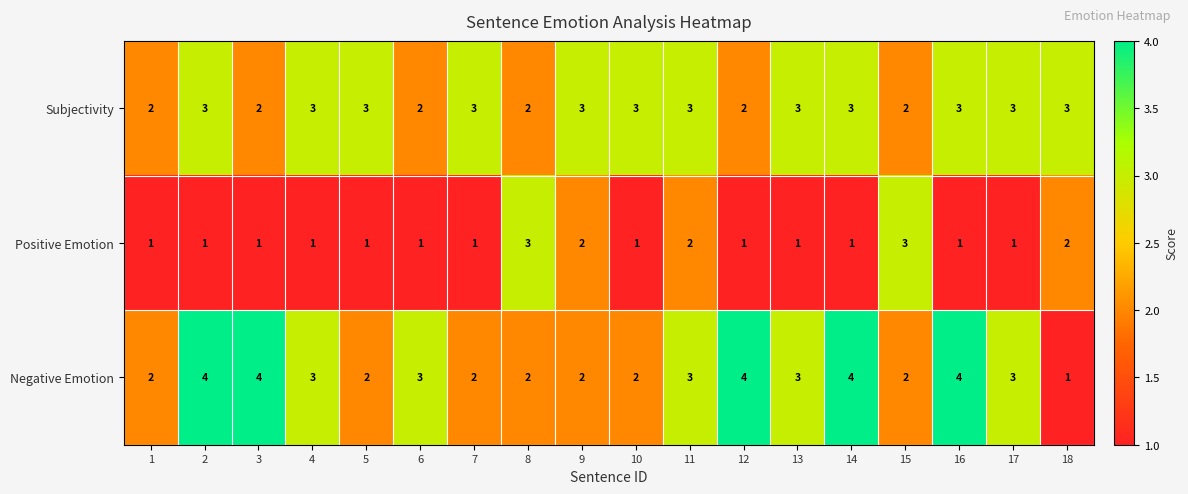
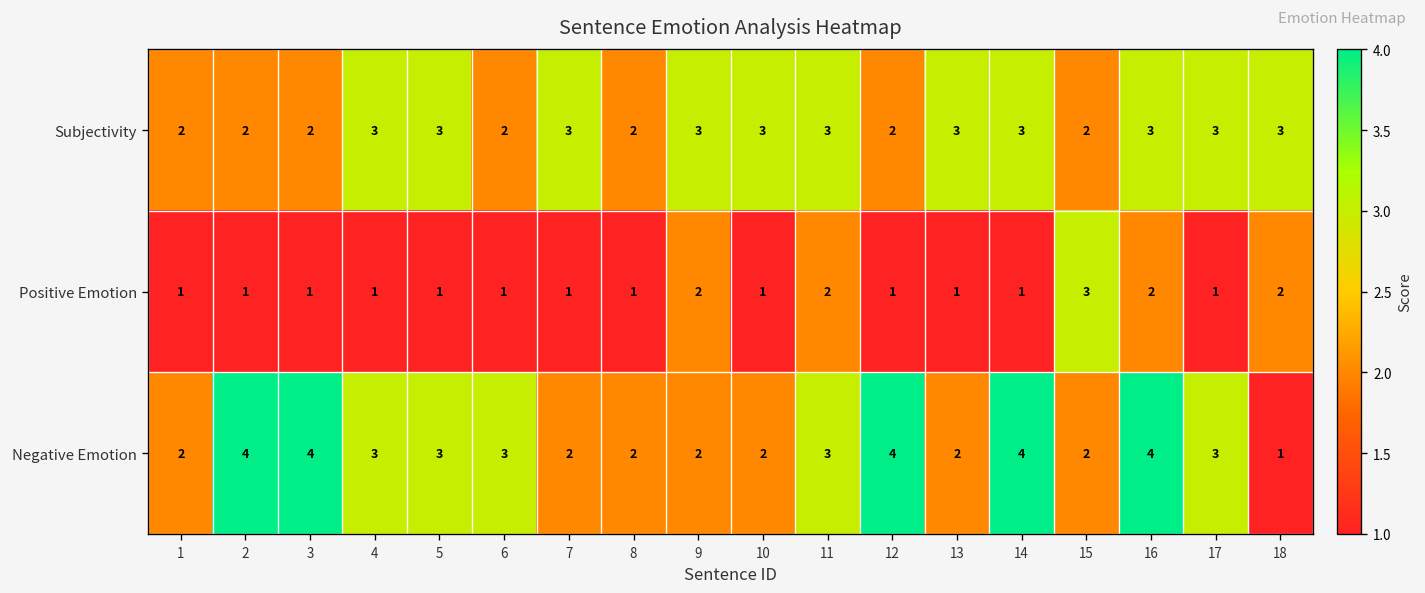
  {
    "Subjectivity": {
      "1": 2,
-     "2": 3,
+     "2": 2,
      "3": 2,
      "4": 3,
      "5": 3,
      "6": 2,
      "7": 3,
      "8": 2,
      "9": 3,
      "10": 3,
      "11": 3,
      "12": 2,
      "13": 3,
      "14": 3,
      "15": 2,
      "16": 3,
      "17": 3,
      "18": 3
    },
    "Positive Emotion": {
      "1": 1,
      "2": 1,
      "3": 1,
      "4": 1,
      "5": 1,
      "6": 1,
      "7": 1,
-     "8": 3,
+     "8": 1,
      "9": 2,
      "10": 1,
      "11": 2,
      "12": 1,
      "13": 1,
      "14": 1,
      "15": 3,
-     "16": 1,
+     "16": 2,
      "17": 1,
      "18": 2
    },
    "Negative Emotion": {
      "1": 2,
      "2": 4,
      "3": 4,
      "4": 3,
-     "5": 2,
+     "5": 3,
      "6": 3,
      "7": 2,
      "8": 2,
      "9": 2,
      "10": 2,
      "11": 3,
      "12": 4,
-     "13": 3,
+     "13": 2,
      "14": 4,
      "15": 2,
      "16": 4,
      "17": 3,
      "18": 1
    }
  }
